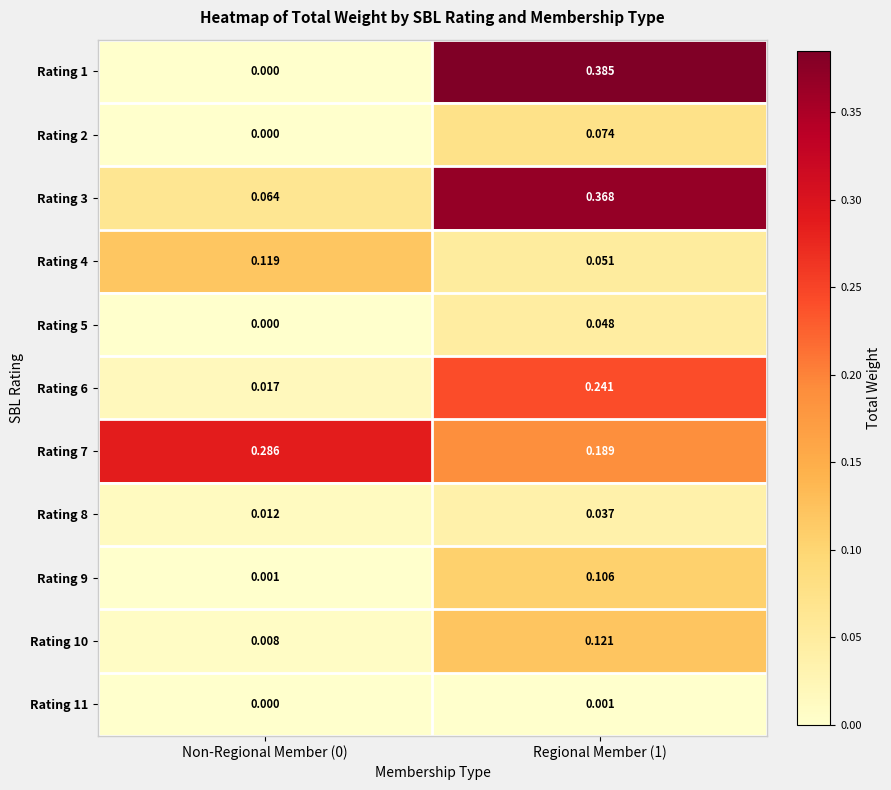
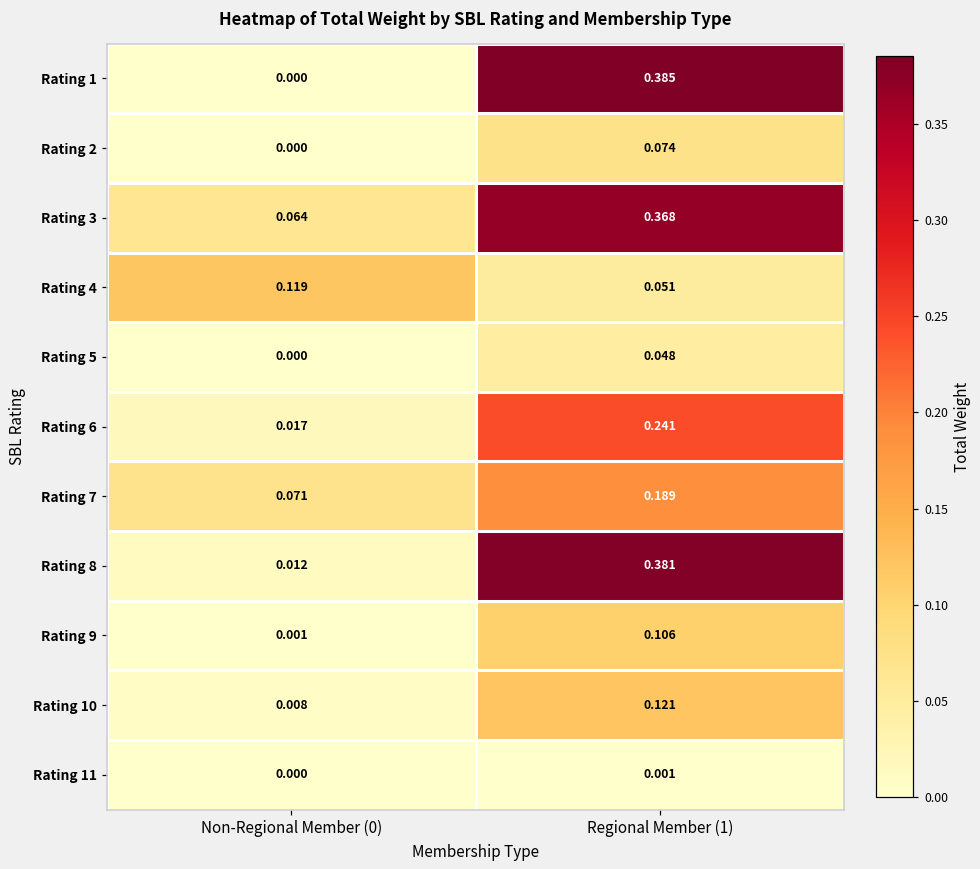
  {
    "Rating 1": {
      "Non-Regional Member (0)": 0.000,
      "Regional Member (1)": 0.385
    },
    "Rating 2": {
      "Non-Regional Member (0)": 0.000,
      "Regional Member (1)": 0.074
    },
    "Rating 3": {
      "Non-Regional Member (0)": 0.064,
      "Regional Member (1)": 0.368
    },
    "Rating 4": {
      "Non-Regional Member (0)": 0.119,
      "Regional Member (1)": 0.051
    },
    "Rating 5": {
      "Non-Regional Member (0)": 0.000,
      "Regional Member (1)": 0.048
    },
    "Rating 6": {
      "Non-Regional Member (0)": 0.017,
      "Regional Member (1)": 0.241
    },
    "Rating 7": {
-     "Non-Regional Member (0)": 0.286,
+     "Non-Regional Member (0)": 0.071,
      "Regional Member (1)": 0.189
    },
    "Rating 8": {
      "Non-Regional Member (0)": 0.012,
-     "Regional Member (1)": 0.037
+     "Regional Member (1)": 0.381
    },
    "Rating 9": {
      "Non-Regional Member (0)": 0.001,
      "Regional Member (1)": 0.106
    },
    "Rating 10": {
      "Non-Regional Member (0)": 0.008,
      "Regional Member (1)": 0.121
    },
    "Rating 11": {
      "Non-Regional Member (0)": 0.000,
      "Regional Member (1)": 0.001
    }
  }
